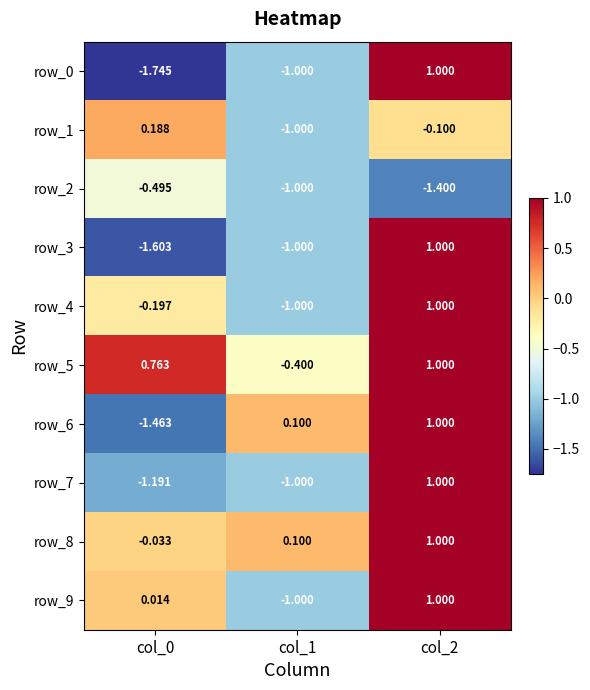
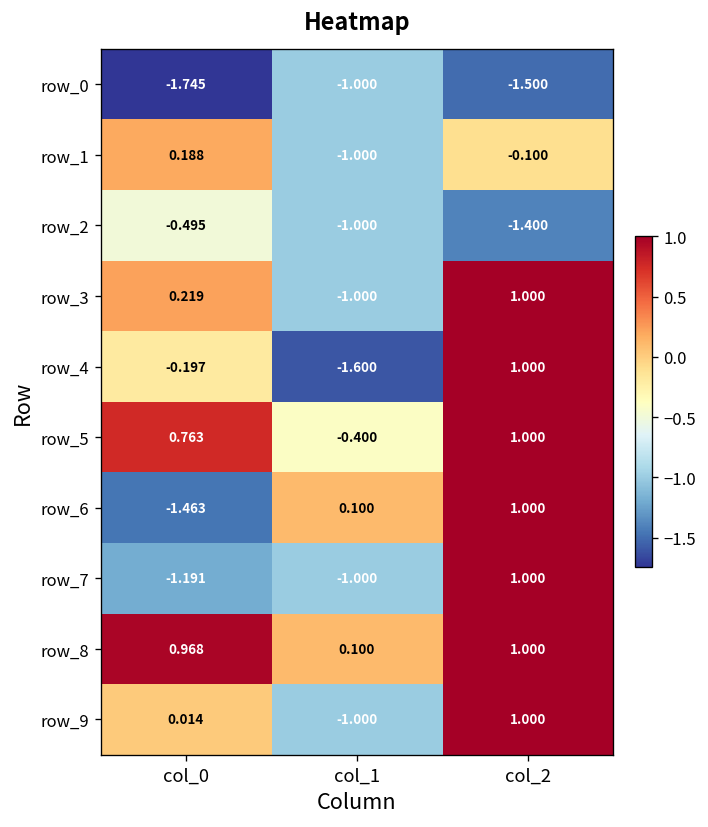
  {
    "row_0": {
      "col_0": -1.745,
      "col_1": -1.000,
-     "col_2": 1.000
+     "col_2": -1.500
    },
    "row_1": {
      "col_0": 0.188,
      "col_1": -1.000,
      "col_2": -0.100
    },
    "row_2": {
      "col_0": -0.495,
      "col_1": -1.000,
      "col_2": -1.400
    },
    "row_3": {
-     "col_0": -1.603,
+     "col_0": 0.219,
      "col_1": -1.000,
      "col_2": 1.000
    },
    "row_4": {
      "col_0": -0.197,
-     "col_1": -1.000,
+     "col_1": -1.600,
      "col_2": 1.000
    },
    "row_5": {
      "col_0": 0.763,
      "col_1": -0.400,
      "col_2": 1.000
    },
    "row_6": {
      "col_0": -1.463,
      "col_1": 0.100,
      "col_2": 1.000
    },
    "row_7": {
      "col_0": -1.191,
      "col_1": -1.000,
      "col_2": 1.000
    },
    "row_8": {
-     "col_0": -0.033,
+     "col_0": 0.968,
      "col_1": 0.100,
      "col_2": 1.000
    },
    "row_9": {
      "col_0": 0.014,
      "col_1": -1.000,
      "col_2": 1.000
    }
  }
